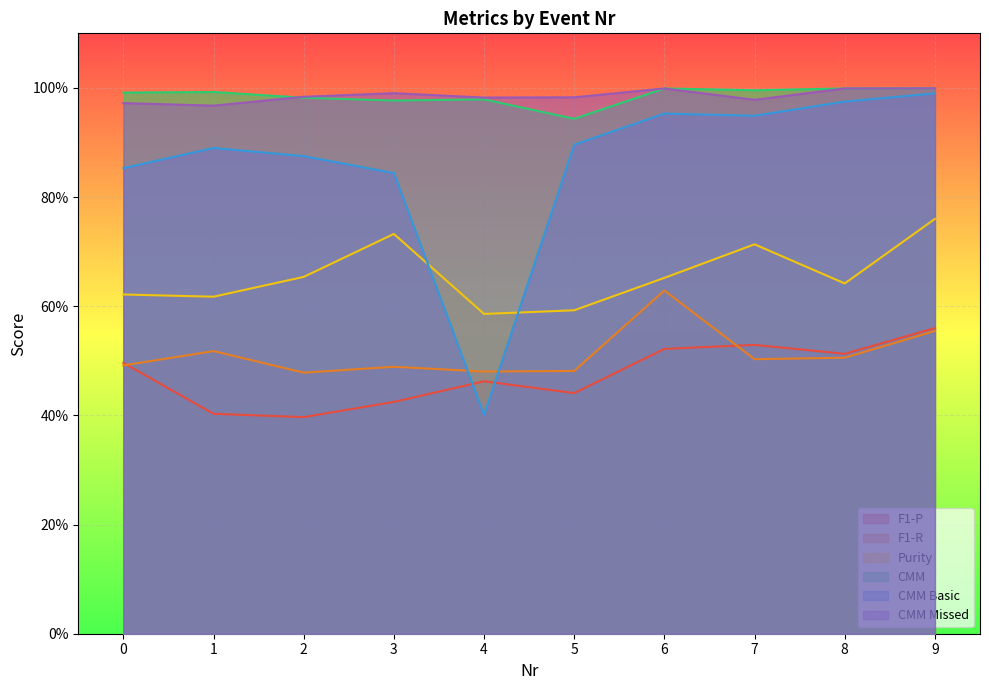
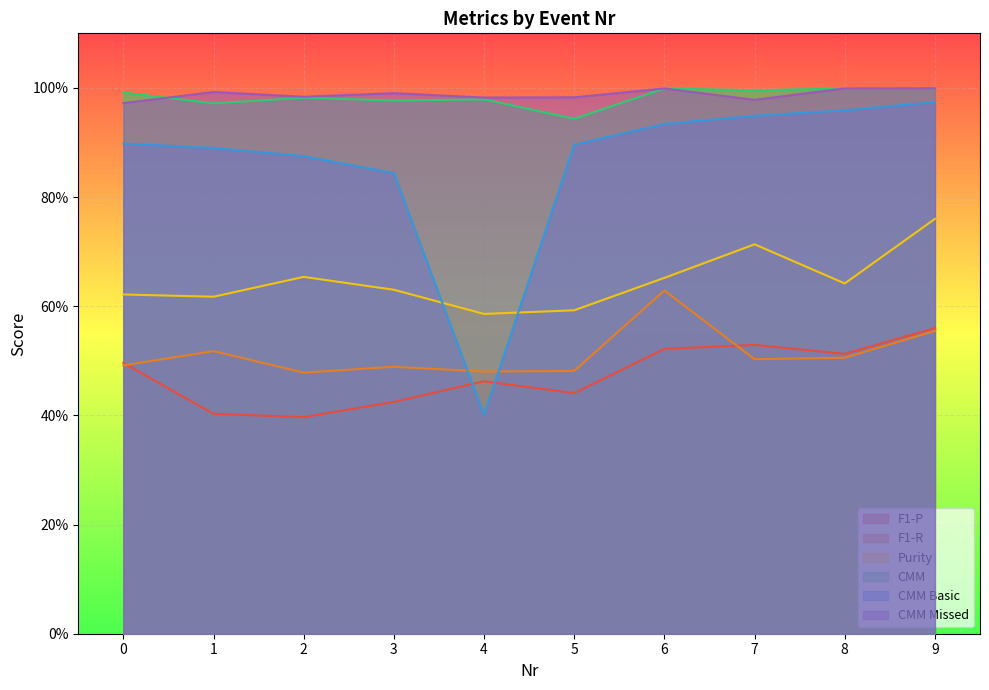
  {
    "Purity": {
      "0": "62%",
      "1": "62%",
      "2": "65%",
-     "3": "73%",
+     "3": "63%",
      "4": "59%",
      "5": "59%",
      "6": "65%",
      "7": "71%",
      "8": "64%",
      "9": "76%"
    },
    "CMM": {
      "0": "99%",
-     "1": "99%",
+     "1": "97%",
      "3": "98%",
      "5": "94%",
      "7": "100%"
    },
    "CMM Basic": {
-     "0": "85%",
+     "0": "90%",
      "1": "89%",
      "2": "88%",
      "3": "84%",
      "4": "40%",
      "5": "90%",
-     "6": "95%",
+     "6": "93%",
      "7": "95%",
-     "8": "98%",
-     "9": "99%"
+     "8": "96%",
+     "9": "97%"
    },
    "CMM Missed": {
      "0": "97%",
-     "1": "97%",
+     "1": "99%",
      "3": "99%",
      "5": "98%",
      "7": "98%"
    }
  }
